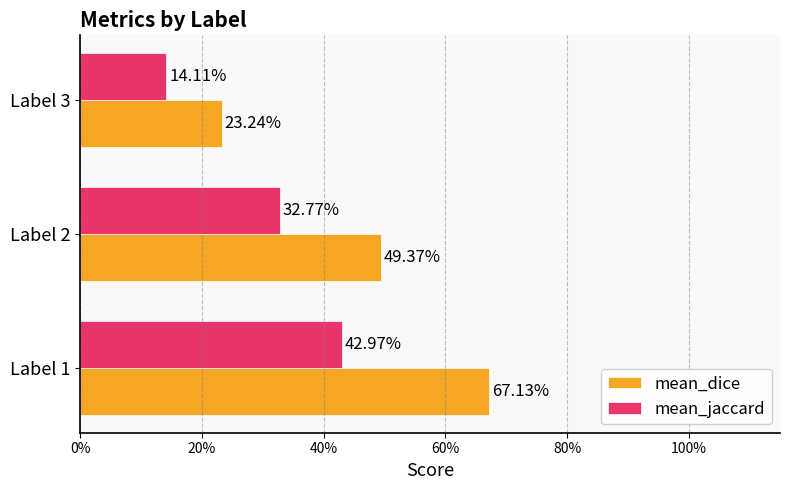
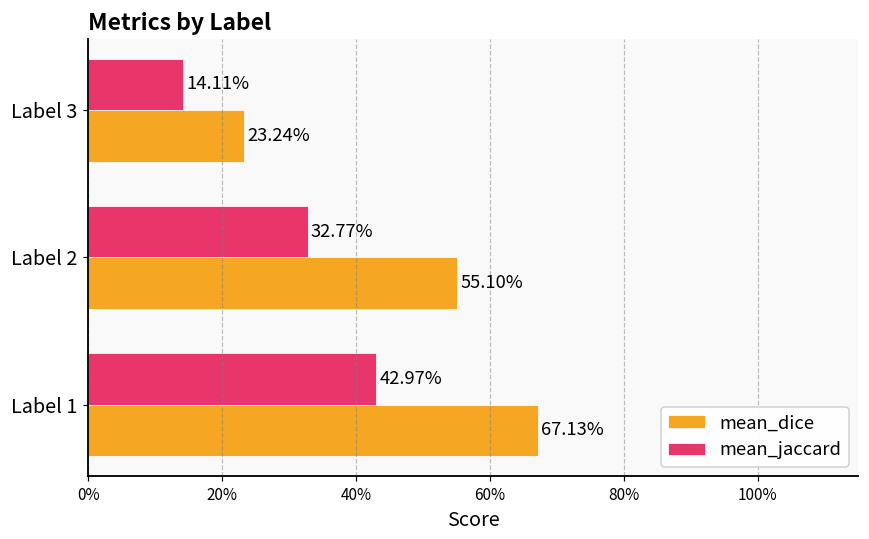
  {
    "mean_dice": {
      "Label 3": "23.24%",
-     "Label 2": "49.37%",
+     "Label 2": "55.10%",
      "Label 1": "67.13%"
    },
    "mean_jaccard": {
      "Label 3": "14.11%",
      "Label 2": "32.77%",
      "Label 1": "42.97%"
    }
  }
